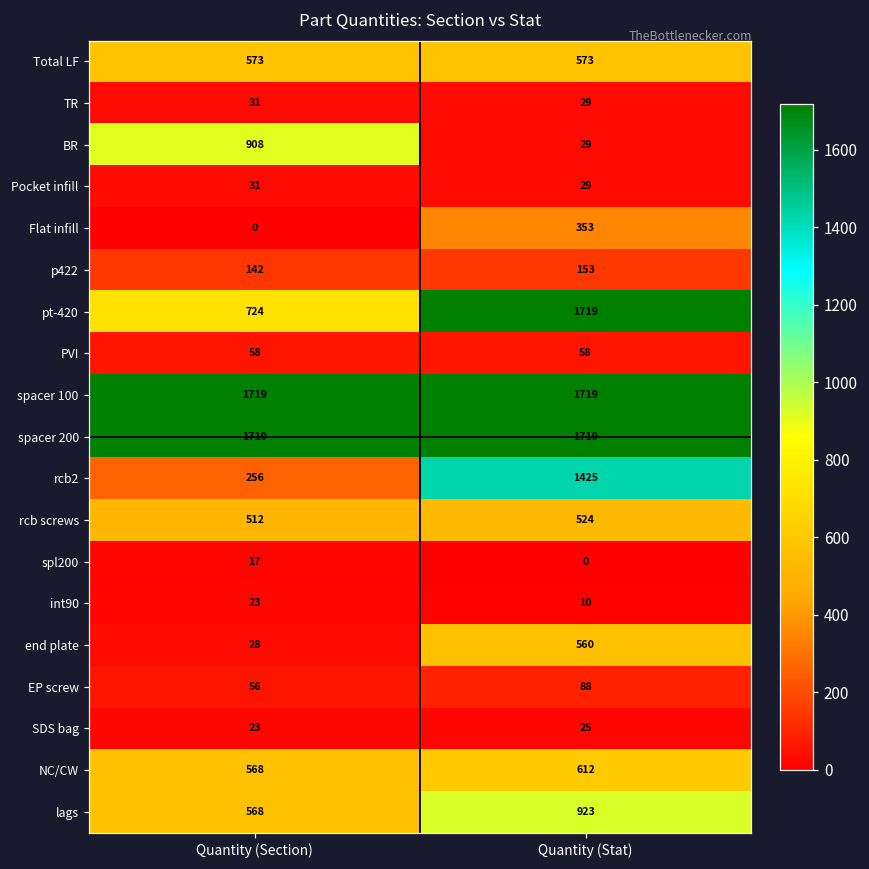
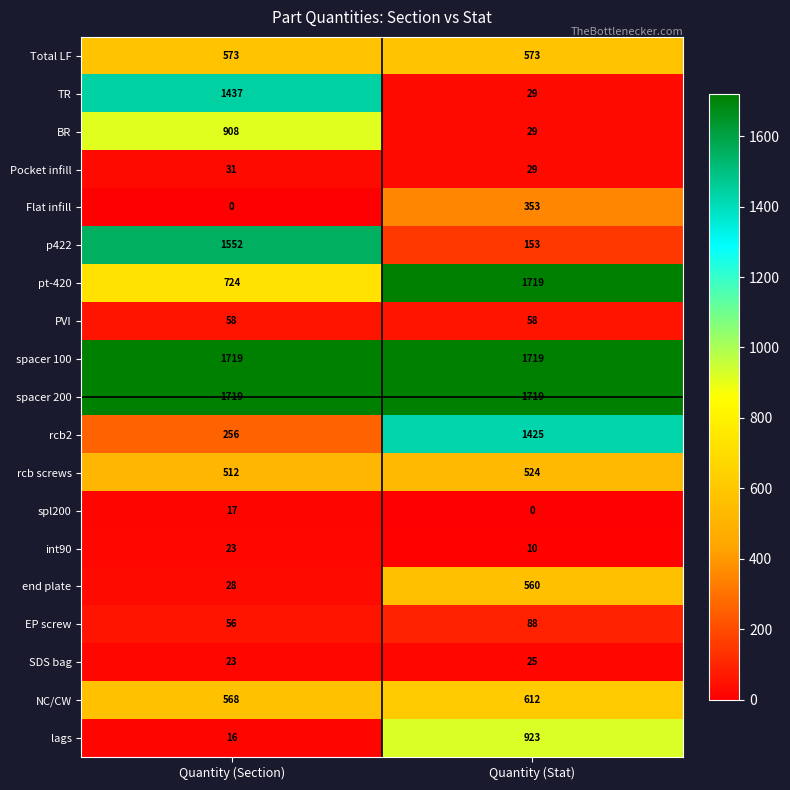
  {
    "Total LF": {
      "Quantity (Section)": 573,
      "Quantity (Stat)": 573
    },
    "TR": {
-     "Quantity (Section)": 31,
+     "Quantity (Section)": 1437,
      "Quantity (Stat)": 29
    },
    "BR": {
      "Quantity (Section)": 908,
      "Quantity (Stat)": 29
    },
    "Pocket infill": {
      "Quantity (Section)": 31,
      "Quantity (Stat)": 29
    },
    "Flat infill": {
      "Quantity (Section)": 0,
      "Quantity (Stat)": 353
    },
    "p422": {
-     "Quantity (Section)": 142,
+     "Quantity (Section)": 1552,
      "Quantity (Stat)": 153
    },
    "pt-420": {
      "Quantity (Section)": 724,
      "Quantity (Stat)": 1719
    },
    "PVI": {
      "Quantity (Section)": 58,
      "Quantity (Stat)": 58
    },
    "spacer 100": {
      "Quantity (Section)": 1719,
      "Quantity (Stat)": 1719
    },
    "spacer 200": {
      "Quantity (Section)": 1719,
      "Quantity (Stat)": 1719
    },
    "rcb2": {
      "Quantity (Section)": 256,
      "Quantity (Stat)": 1425
    },
    "rcb screws": {
      "Quantity (Section)": 512,
      "Quantity (Stat)": 524
    },
    "spl200": {
      "Quantity (Section)": 17,
      "Quantity (Stat)": 0
    },
    "int90": {
      "Quantity (Section)": 23,
      "Quantity (Stat)": 10
    },
    "end plate": {
      "Quantity (Section)": 28,
      "Quantity (Stat)": 560
    },
    "EP screw": {
      "Quantity (Section)": 56,
      "Quantity (Stat)": 88
    },
    "SDS bag": {
      "Quantity (Section)": 23,
      "Quantity (Stat)": 25
    },
    "NC/CW": {
      "Quantity (Section)": 568,
      "Quantity (Stat)": 612
    },
    "lags": {
-     "Quantity (Section)": 568,
+     "Quantity (Section)": 16,
      "Quantity (Stat)": 923
    }
  }
